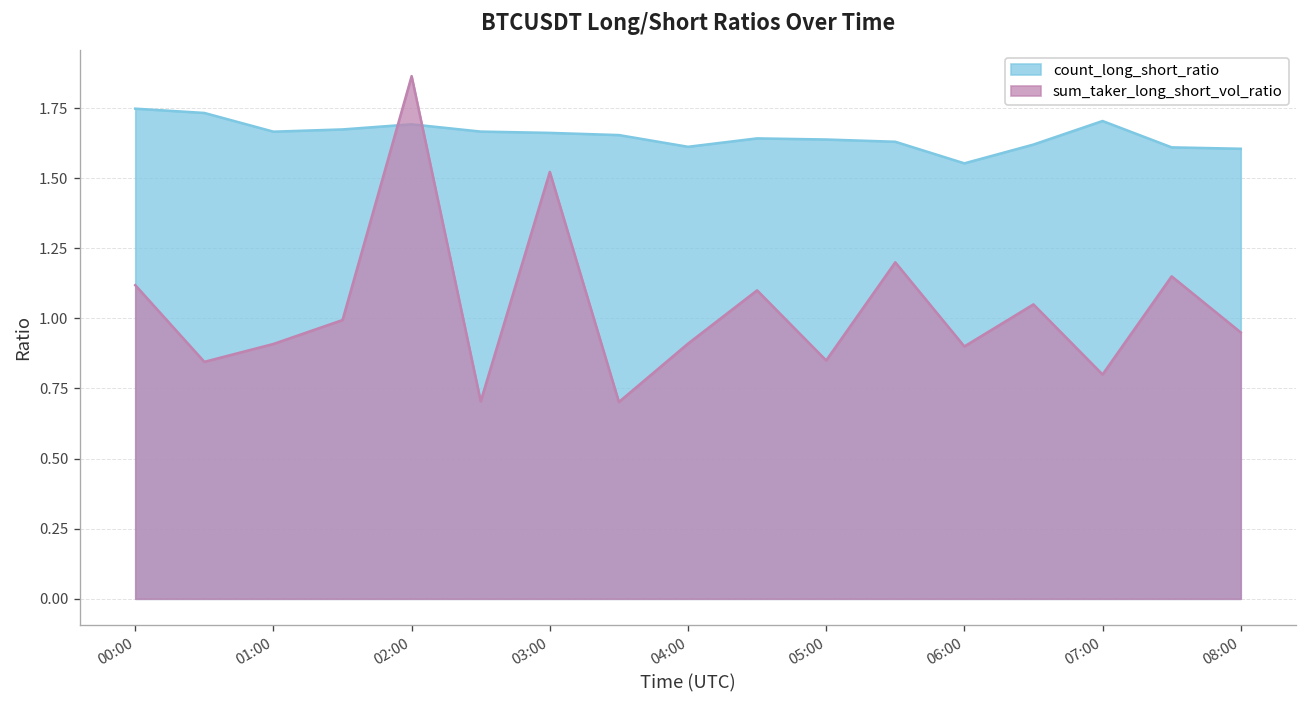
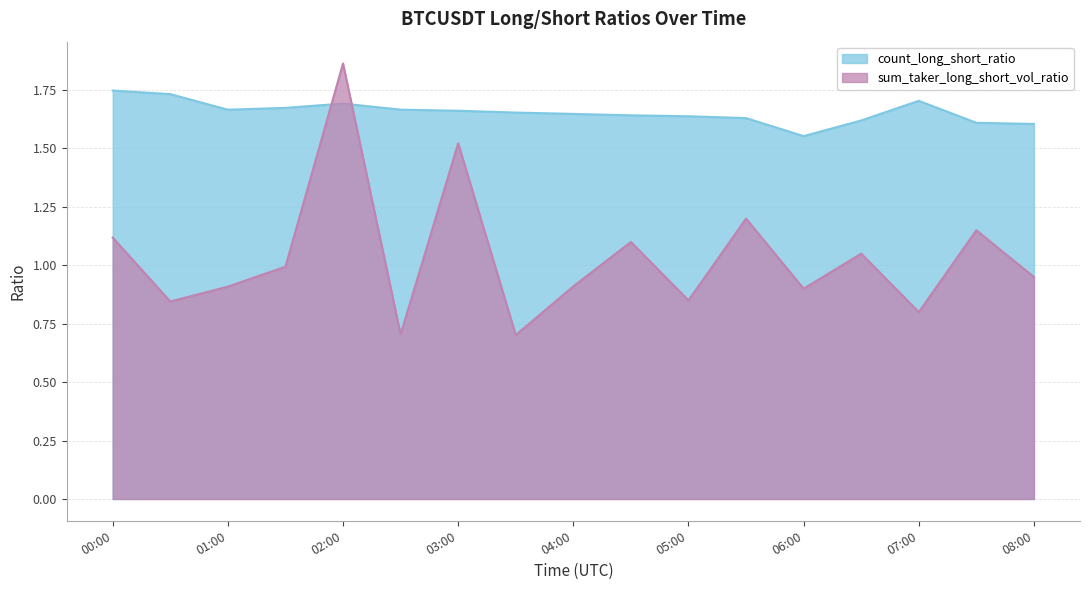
  {
    "count_long_short_ratio": {
      "00:00": 1.75,
      "01:00": 1.67,
      "02:00": 1.69,
      "03:00": 1.66,
-     "04:00": 1.61,
+     "04:00": 1.65,
      "05:00": 1.64,
      "06:00": 1.55,
      "07:00": 1.70,
      "08:00": 1.61
    },
    "sum_taker_long_short_vol_ratio": {
      "00:00": 1.12,
      "01:00": 0.91,
      "02:00": 1.86,
      "03:00": 1.52,
      "04:00": 0.91,
      "05:00": 0.85,
      "06:00": 0.90,
      "07:00": 0.80,
      "08:00": 0.95
    }
  }
